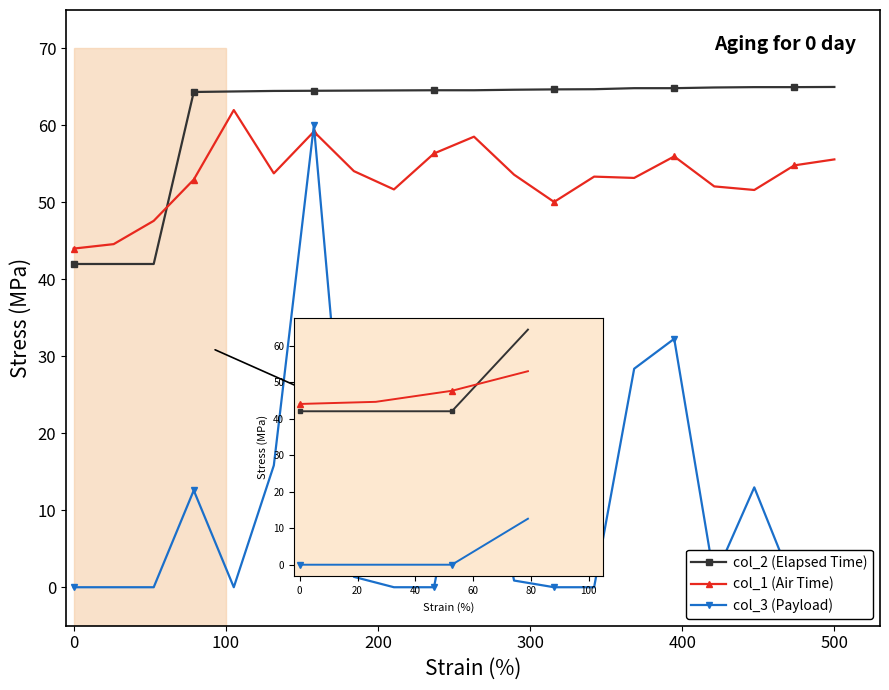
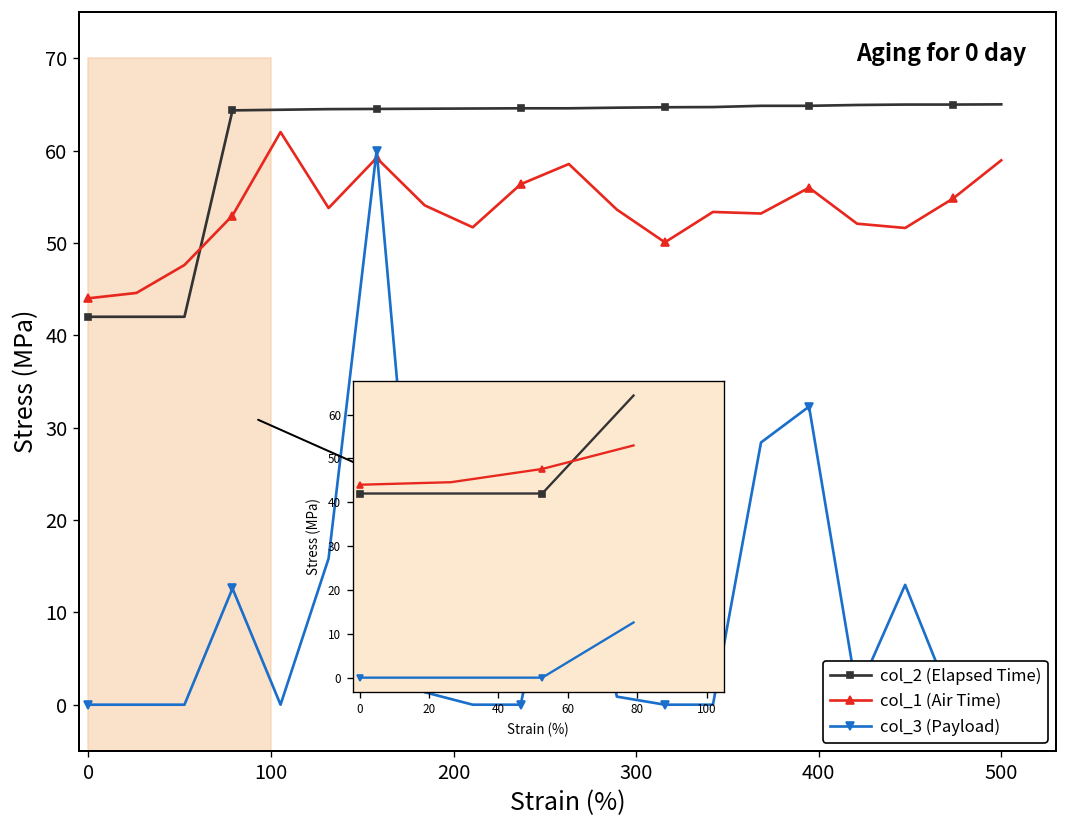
  {
    "col_2 (Elapsed Time)": {
      "0": 42,
      "500": 65
    },
    "col_1 (Air Time)": {
      "0": 44,
-     "500": 56
+     "500": 59
    },
    "col_3 (Payload)": {
      "0": 0
    }
  }
